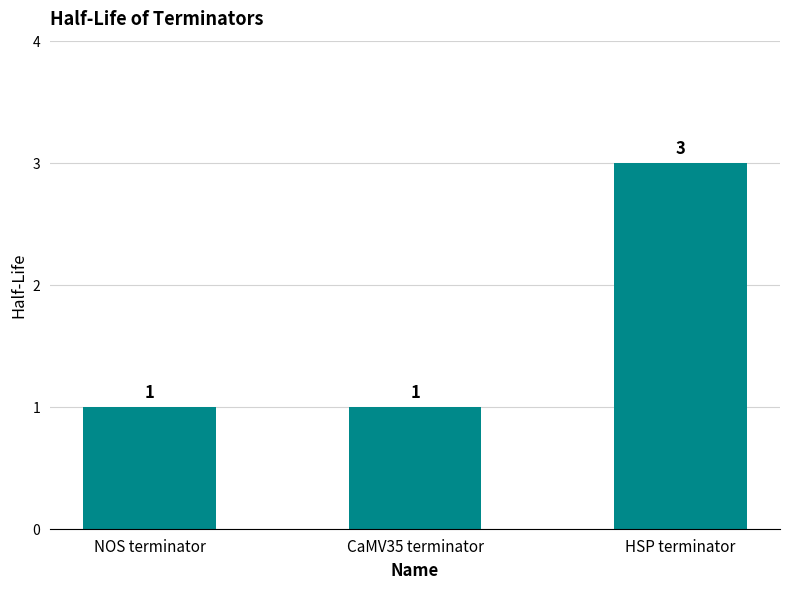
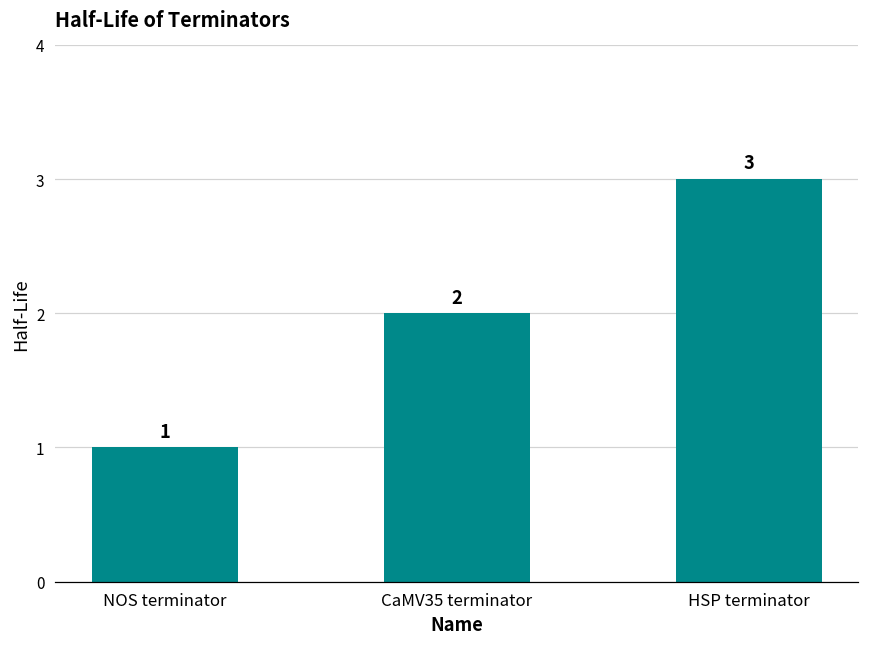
  {
    "NOS terminator": 1,
-   "CaMV35 terminator": 1,
+   "CaMV35 terminator": 2,
    "HSP terminator": 3
  }
